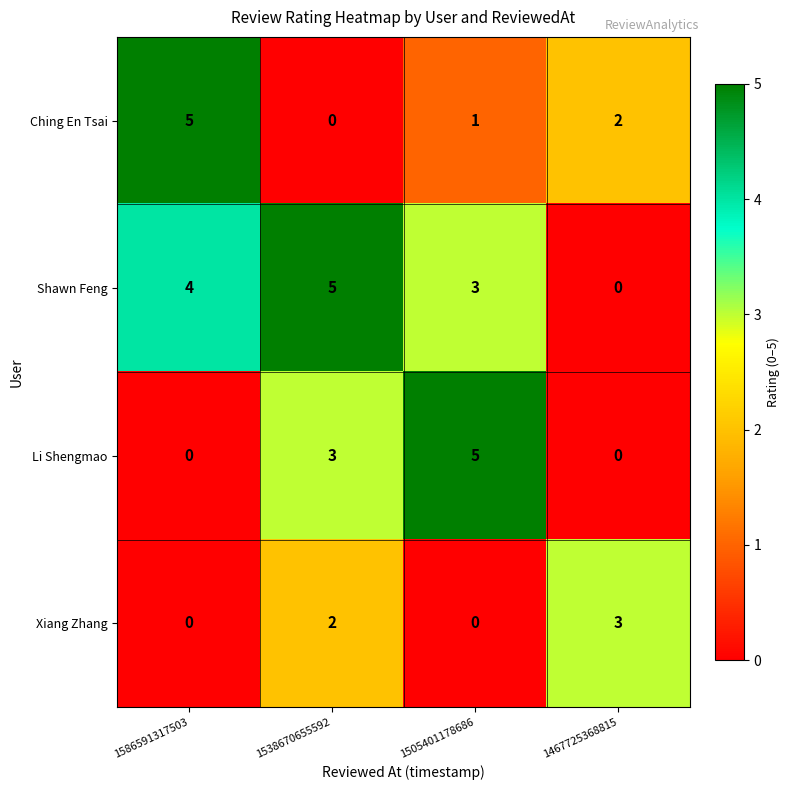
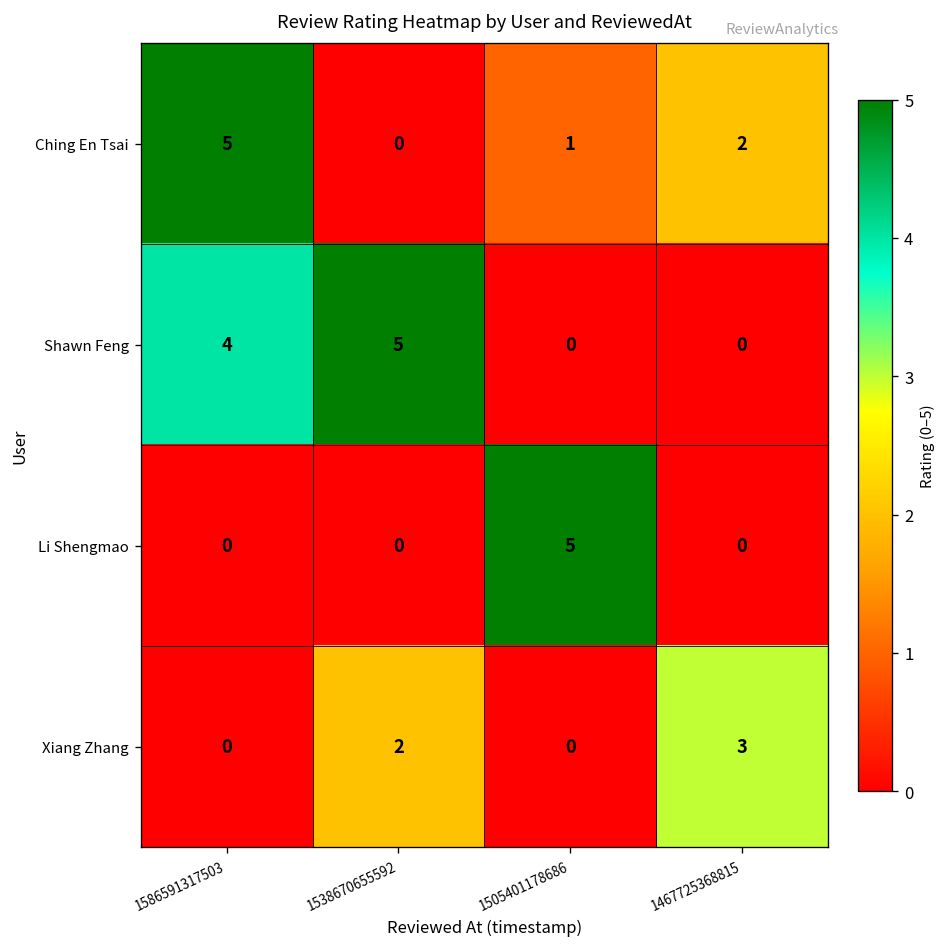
  {
    "Ching En Tsai": {
      "1586591317503": 5,
      "1538670655592": 0,
      "1505401178686": 1,
      "1467725368815": 2
    },
    "Shawn Feng": {
      "1586591317503": 4,
      "1538670655592": 5,
-     "1505401178686": 3,
+     "1505401178686": 0,
      "1467725368815": 0
    },
    "Li Shengmao": {
      "1586591317503": 0,
-     "1538670655592": 3,
+     "1538670655592": 0,
      "1505401178686": 5,
      "1467725368815": 0
    },
    "Xiang Zhang": {
      "1586591317503": 0,
      "1538670655592": 2,
      "1505401178686": 0,
      "1467725368815": 3
    }
  }
